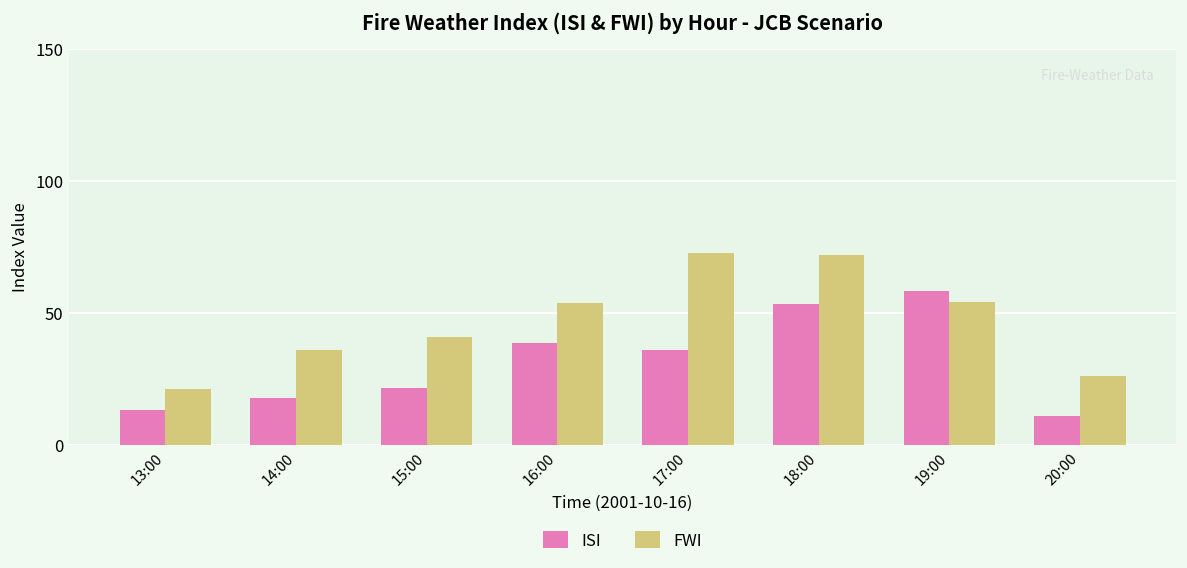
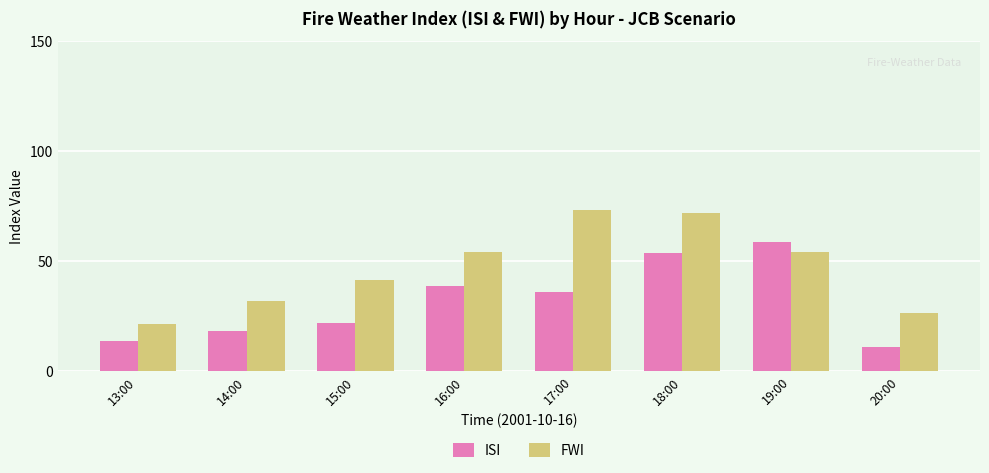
  {
    "ISI": {
      "13:00": 13,
      "14:00": 18,
      "15:00": 22,
      "16:00": 39,
      "17:00": 36,
      "18:00": 53,
      "19:00": 59,
      "20:00": 11
    },
    "FWI": {
      "13:00": 22,
-     "14:00": 36,
+     "14:00": 32,
      "15:00": 41,
      "16:00": 54,
      "17:00": 73,
      "18:00": 72,
      "19:00": 54,
      "20:00": 26
    }
  }
